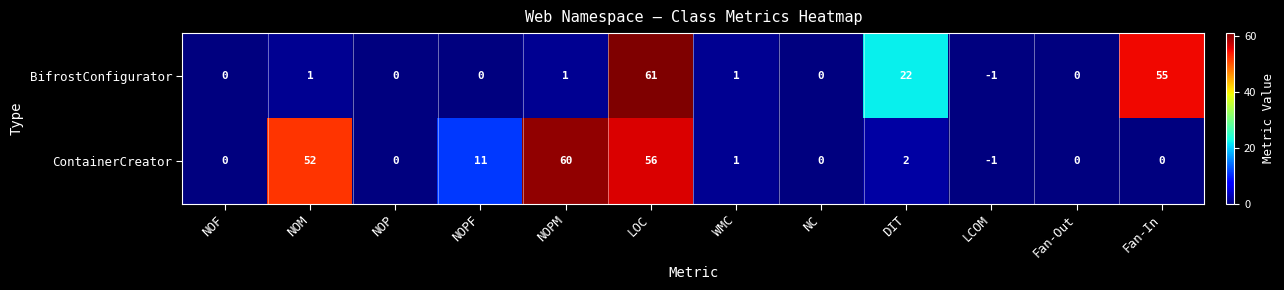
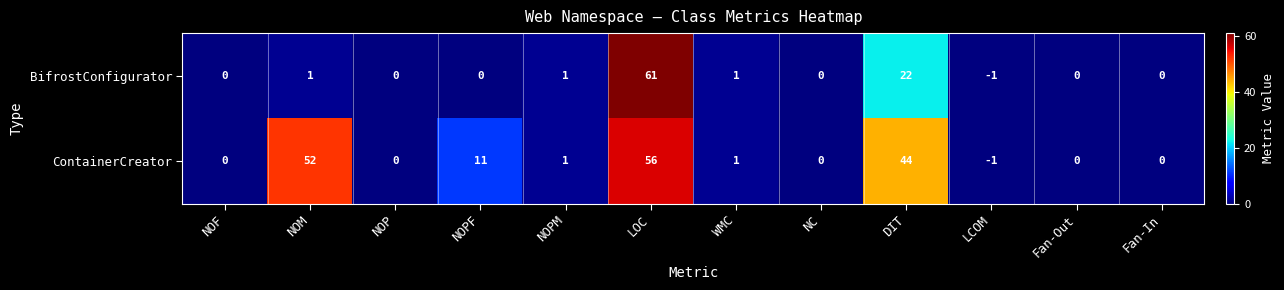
  {
    "BifrostConfigurator": {
      "NOF": 0,
      "NOM": 1,
      "NOP": 0,
      "NOPF": 0,
      "NOPM": 1,
      "LOC": 61,
      "WMC": 1,
      "NC": 0,
      "DIT": 22,
      "LCOM": -1,
      "Fan-Out": 0,
-     "Fan-In": 55
+     "Fan-In": 0
    },
    "ContainerCreator": {
      "NOF": 0,
      "NOM": 52,
      "NOP": 0,
      "NOPF": 11,
-     "NOPM": 60,
+     "NOPM": 1,
      "LOC": 56,
      "WMC": 1,
      "NC": 0,
-     "DIT": 2,
+     "DIT": 44,
      "LCOM": -1,
      "Fan-Out": 0,
      "Fan-In": 0
    }
  }
